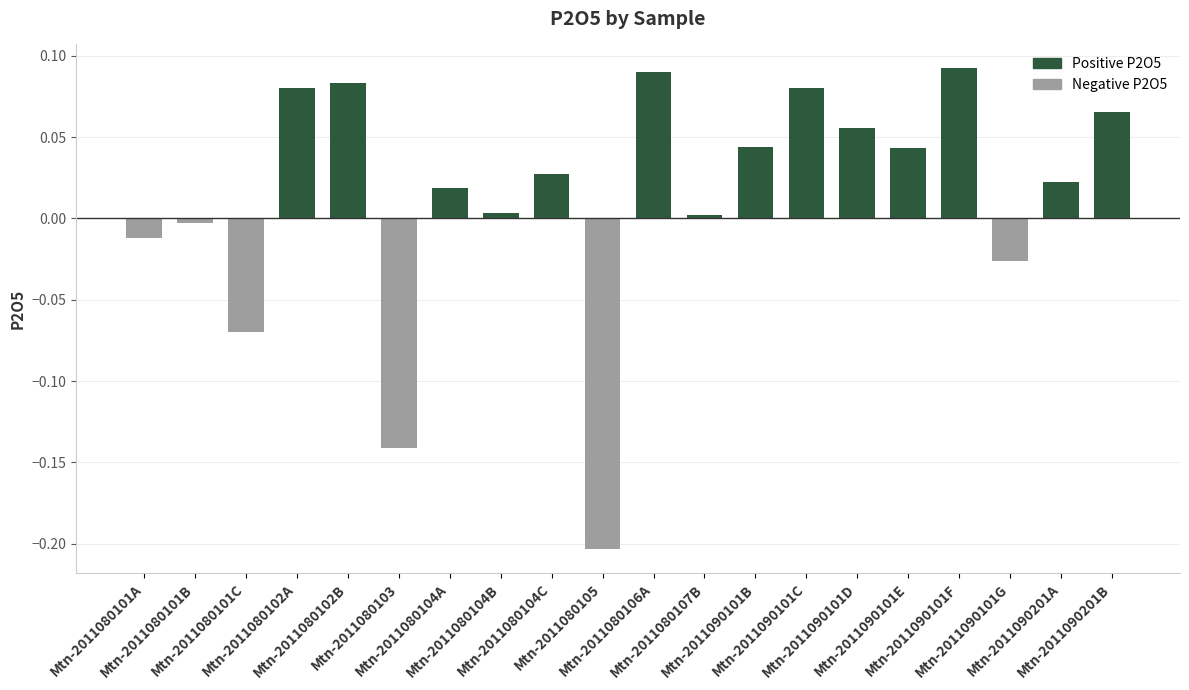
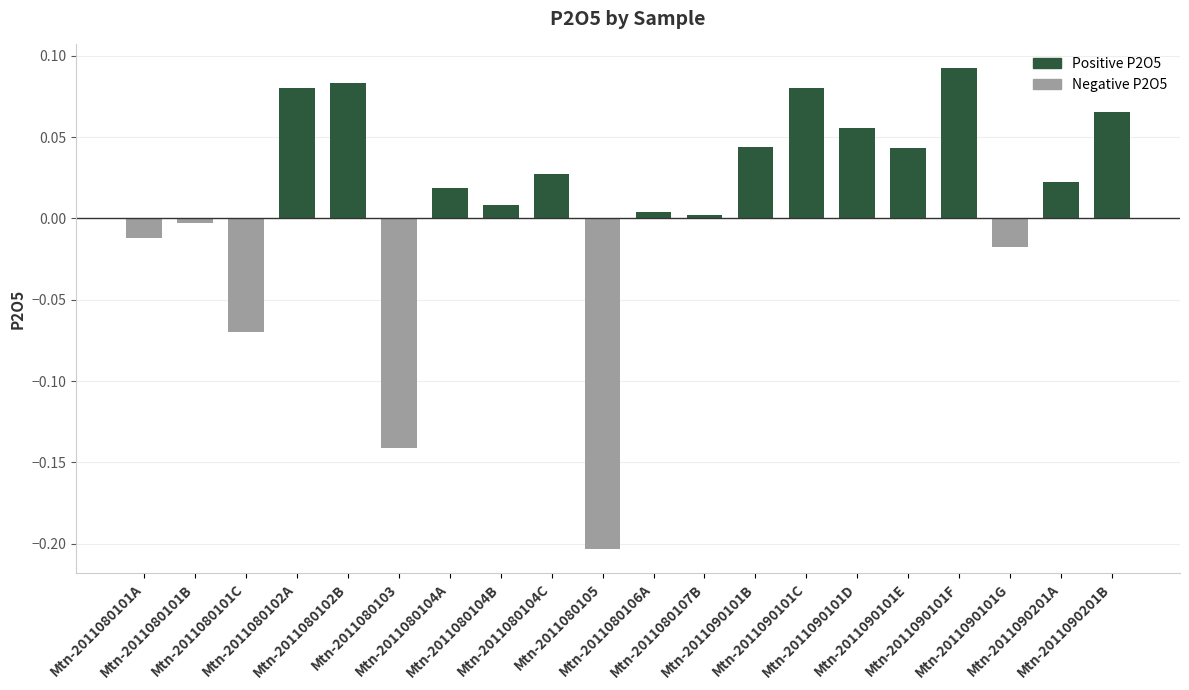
  {
    "Mtn-2011080101A": -0.012,
    "Mtn-2011080101B": -0.003,
    "Mtn-2011080101C": -0.070,
    "Mtn-2011080102A": 0.080,
    "Mtn-2011080102B": 0.083,
    "Mtn-2011080103": -0.141,
    "Mtn-2011080104A": 0.018,
-   "Mtn-2011080104B": 0.003,
+   "Mtn-2011080104B": 0.008,
    "Mtn-2011080104C": 0.027,
    "Mtn-2011080105": -0.203,
-   "Mtn-2011080106A": 0.090,
+   "Mtn-2011080106A": 0.004,
    "Mtn-2011080107B": 0.002,
    "Mtn-2011090101B": 0.044,
    "Mtn-2011090101C": 0.080,
    "Mtn-2011090101D": 0.055,
    "Mtn-2011090101E": 0.043,
    "Mtn-2011090101F": 0.092,
-   "Mtn-2011090101G": -0.026,
+   "Mtn-2011090101G": -0.017,
    "Mtn-2011090201A": 0.022,
    "Mtn-2011090201B": 0.065
  }
